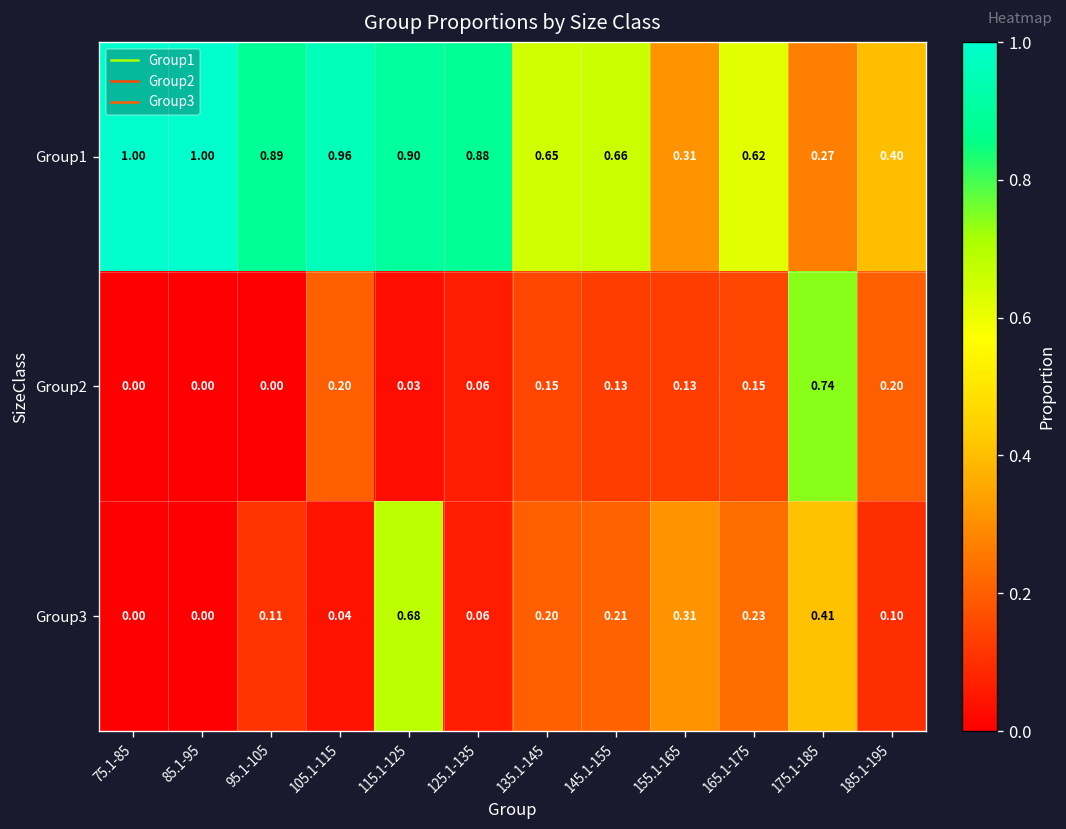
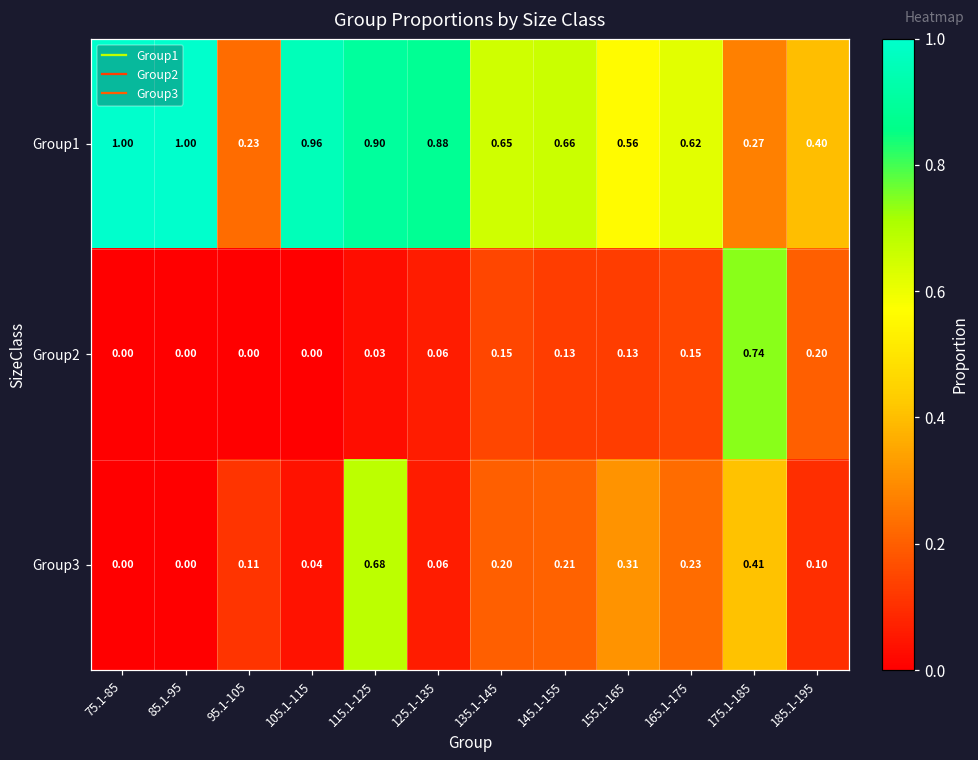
  {
    "Group1": {
      "75.1-85": 1.00,
      "85.1-95": 1.00,
-     "95.1-105": 0.89,
+     "95.1-105": 0.23,
      "105.1-115": 0.96,
      "115.1-125": 0.90,
      "125.1-135": 0.88,
      "135.1-145": 0.65,
      "145.1-155": 0.66,
-     "155.1-165": 0.31,
+     "155.1-165": 0.56,
      "165.1-175": 0.62,
      "175.1-185": 0.27,
      "185.1-195": 0.40
    },
    "Group2": {
      "75.1-85": 0.00,
      "85.1-95": 0.00,
      "95.1-105": 0.00,
-     "105.1-115": 0.20,
+     "105.1-115": 0.00,
      "115.1-125": 0.03,
      "125.1-135": 0.06,
      "135.1-145": 0.15,
      "145.1-155": 0.13,
      "155.1-165": 0.13,
      "165.1-175": 0.15,
      "175.1-185": 0.74,
      "185.1-195": 0.20
    },
    "Group3": {
      "75.1-85": 0.00,
      "85.1-95": 0.00,
      "95.1-105": 0.11,
      "105.1-115": 0.04,
      "115.1-125": 0.68,
      "125.1-135": 0.06,
      "135.1-145": 0.20,
      "145.1-155": 0.21,
      "155.1-165": 0.31,
      "165.1-175": 0.23,
      "175.1-185": 0.41,
      "185.1-195": 0.10
    }
  }
